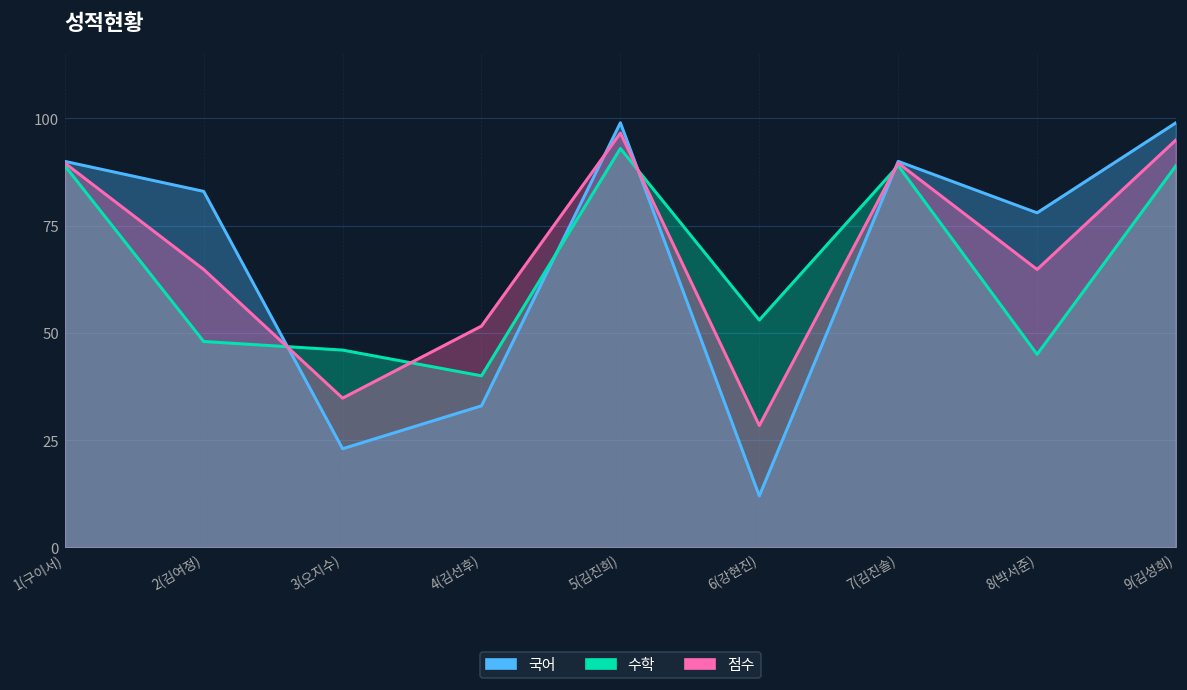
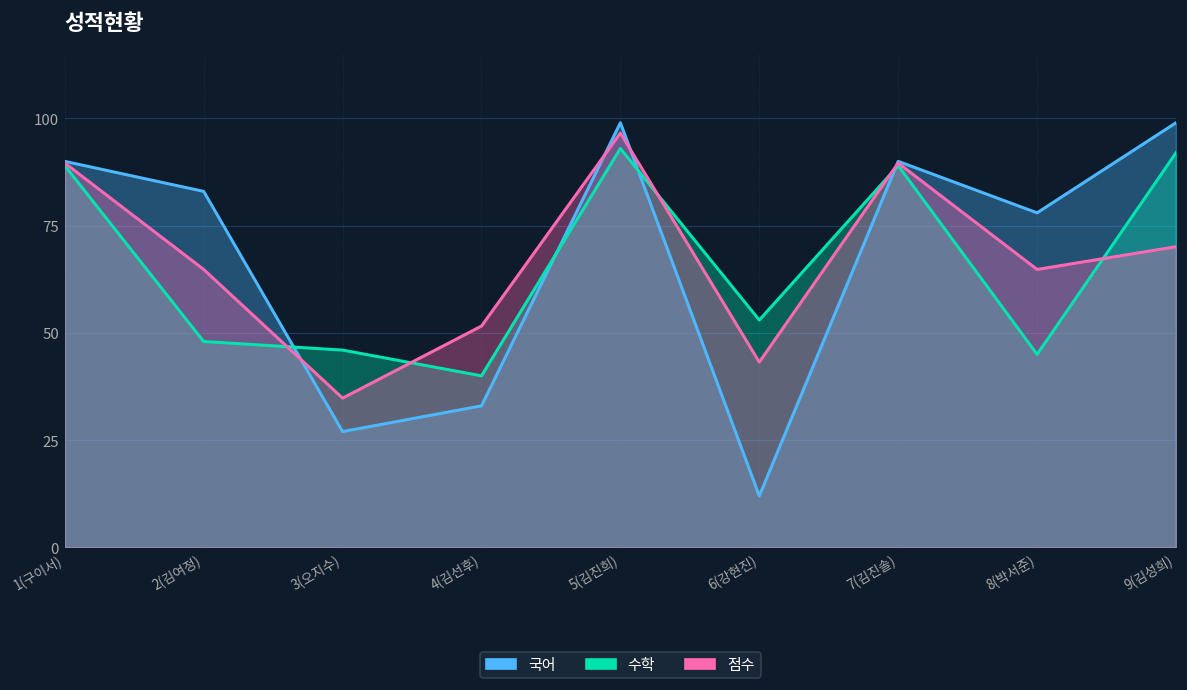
  {
    "국어": {
      "2(김여정)": 83,
-     "3(오지수)": 23,
+     "3(오지수)": 27,
      "4(김선후)": 33,
      "5(김진희)": 99,
      "6(강현진)": 12,
      "8(박서준)": 78,
      "9(김성희)": 99
    },
    "수학": {
      "2(김여정)": 48,
      "3(오지수)": 46,
      "4(김선후)": 40,
      "5(김진희)": 93,
      "6(강현진)": 53,
      "8(박서준)": 45,
-     "9(김성희)": 89
+     "9(김성희)": 92
    },
    "점수": {
      "2(김여정)": 65,
      "3(오지수)": 35,
      "4(김선후)": 52,
      "5(김진희)": 97,
-     "6(강현진)": 28,
+     "6(강현진)": 43,
      "8(박서준)": 65,
-     "9(김성희)": 95
+     "9(김성희)": 70
    }
  }
